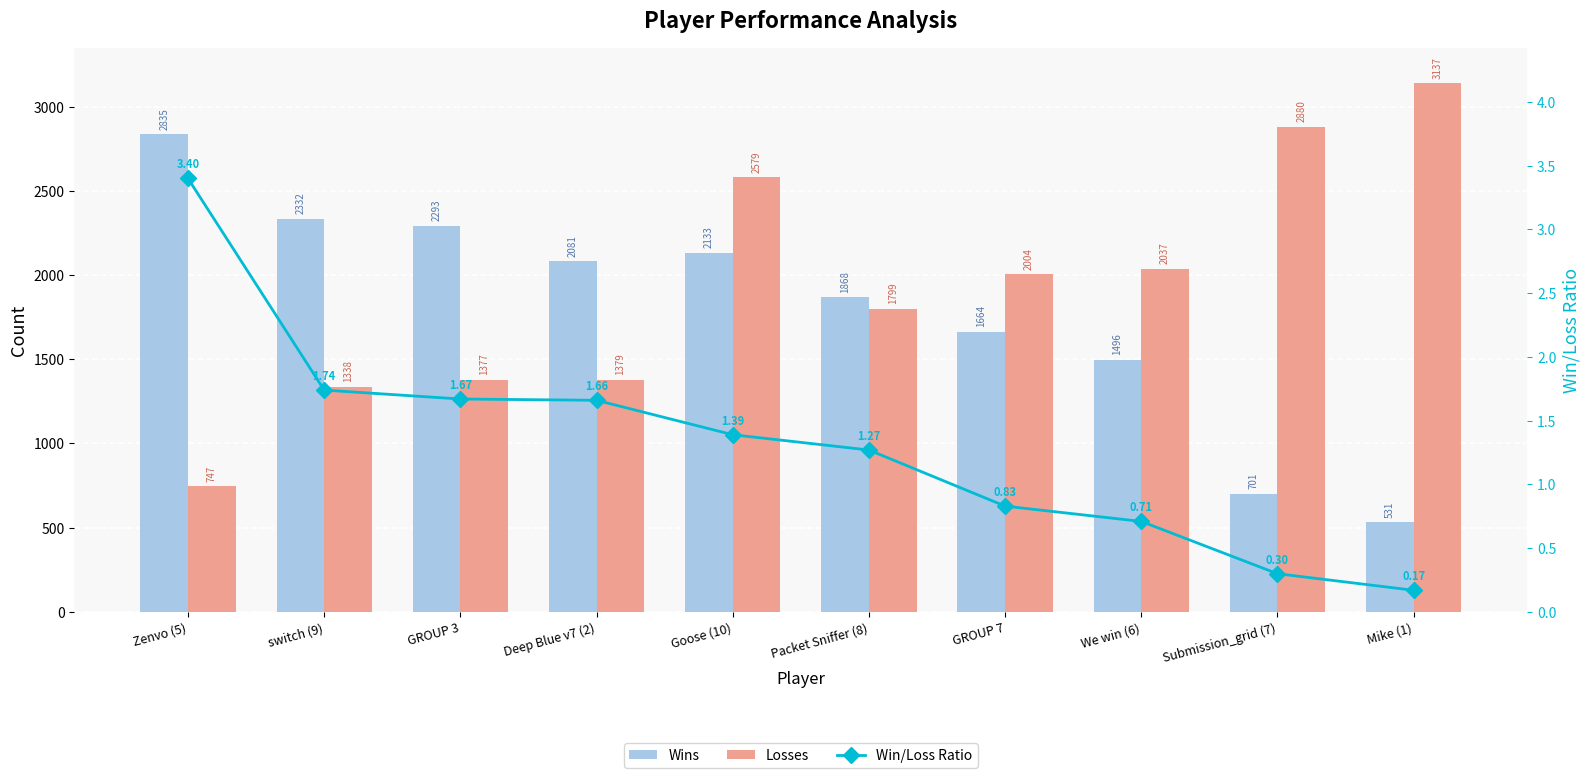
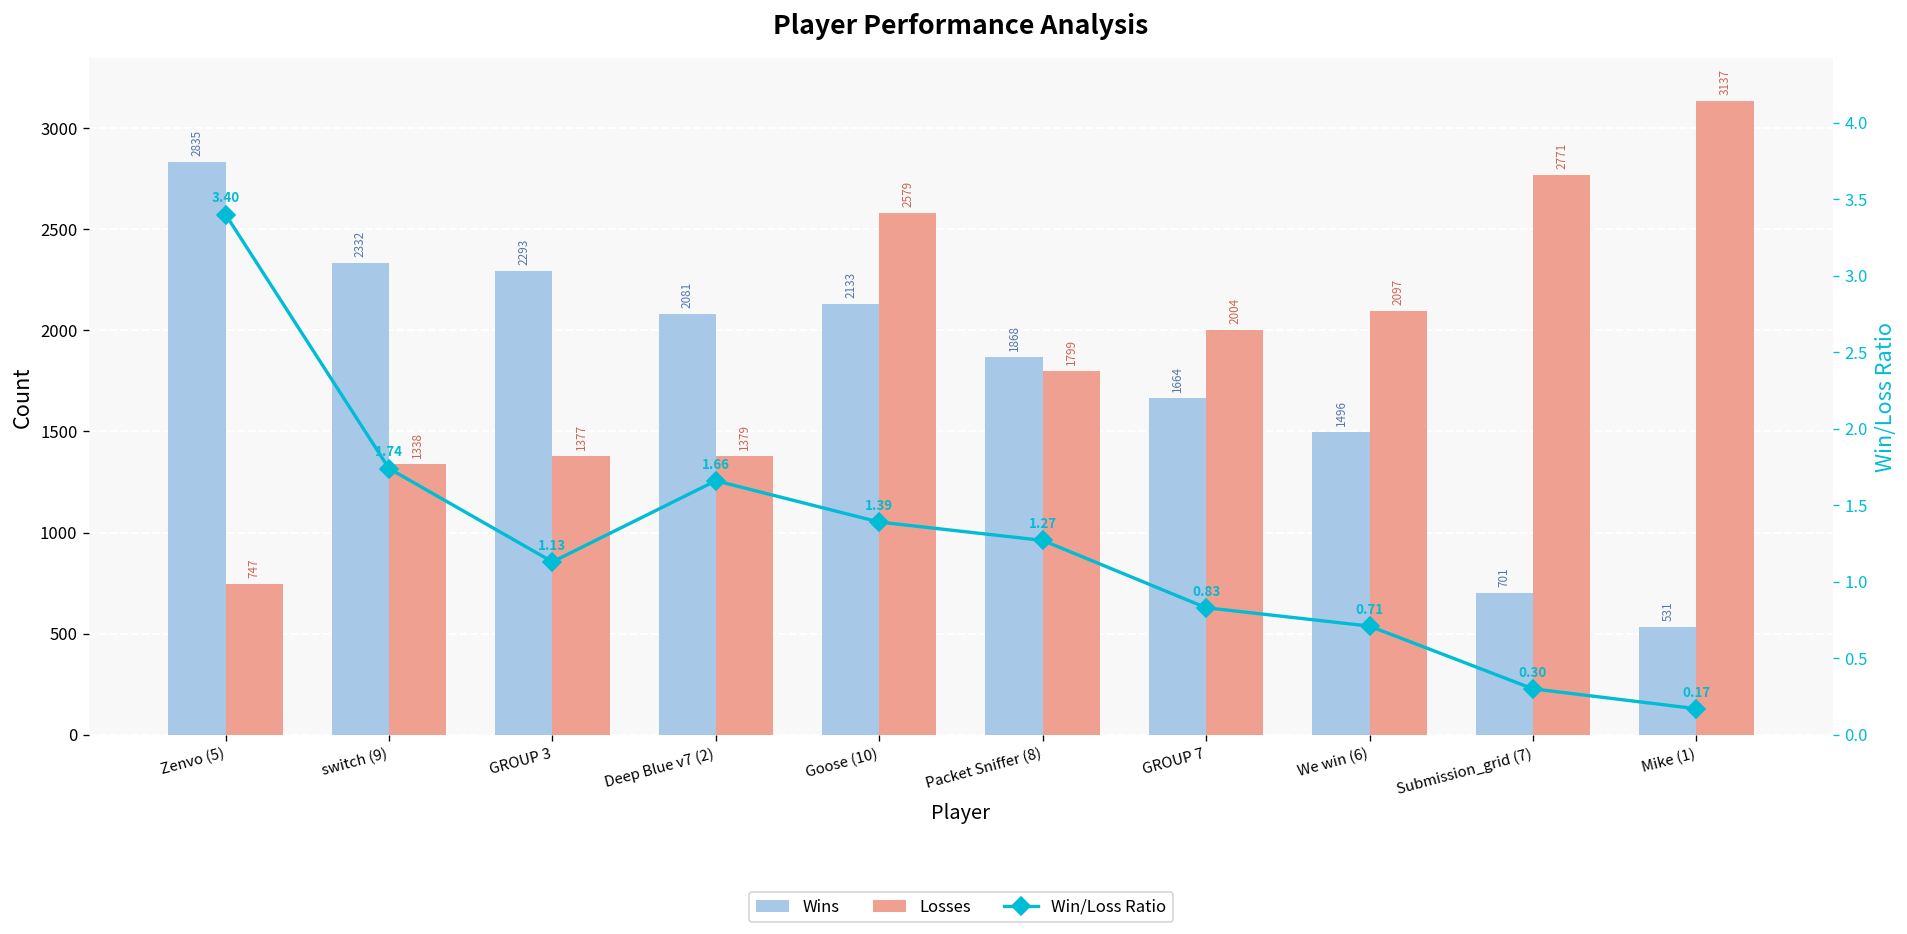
  {
    "Wins": {
      "Zenvo (5)": 2835,
      "switch (9)": 2332,
      "GROUP 3": 2293,
      "Deep Blue v7 (2)": 2081,
      "Goose (10)": 2133,
      "Packet Sniffer (8)": 1868,
      "GROUP 7": 1664,
      "We win (6)": 1496,
      "Submission_grid (7)": 701,
      "Mike (1)": 531
    },
    "Losses": {
      "Zenvo (5)": 747,
      "switch (9)": 1338,
      "GROUP 3": 1377,
      "Deep Blue v7 (2)": 1379,
      "Goose (10)": 2579,
      "Packet Sniffer (8)": 1799,
      "GROUP 7": 2004,
-     "We win (6)": 2037,
-     "Submission_grid (7)": 2880,
+     "We win (6)": 2097,
+     "Submission_grid (7)": 2771,
      "Mike (1)": 3137
    },
    "Win/Loss Ratio": {
      "Zenvo (5)": 3.40,
      "switch (9)": 1.74,
-     "GROUP 3": 1.67,
+     "GROUP 3": 1.13,
      "Deep Blue v7 (2)": 1.66,
      "Goose (10)": 1.39,
      "Packet Sniffer (8)": 1.27,
      "GROUP 7": 0.83,
      "We win (6)": 0.71,
      "Submission_grid (7)": 0.30,
      "Mike (1)": 0.17
    }
  }
